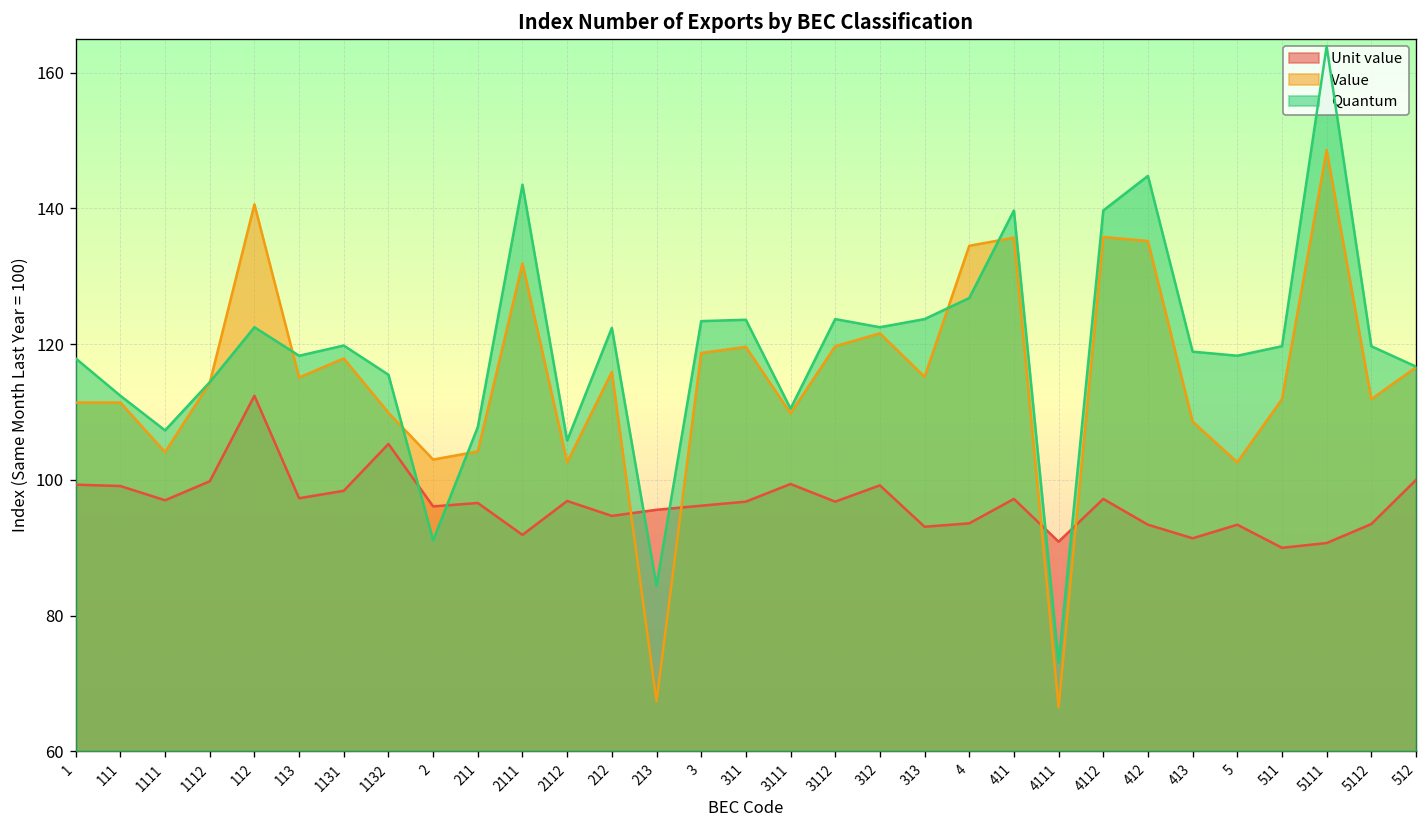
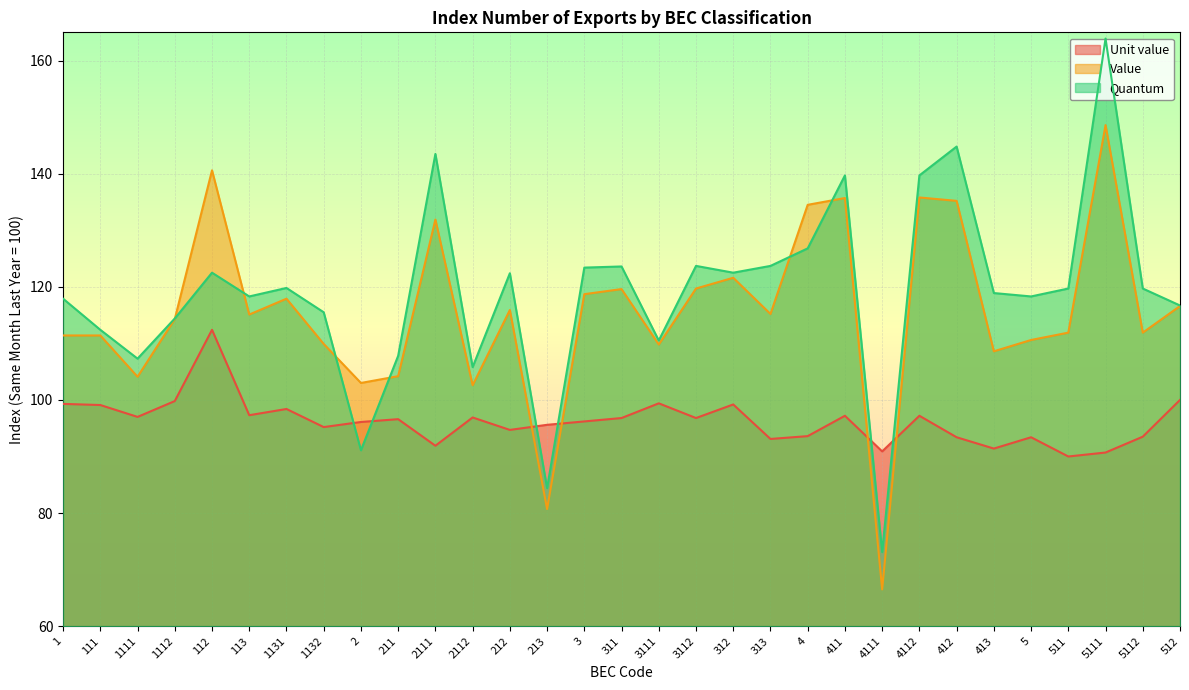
  {
    "Unit value": {
      "1": 99,
      "111": 99,
      "1111": 97,
      "1112": 100,
      "112": 112,
      "113": 97,
      "1131": 98,
-     "1132": 105,
+     "1132": 95,
      "2": 96,
      "211": 97,
      "2111": 92,
      "2112": 97,
      "212": 95,
      "213": 96,
      "3": 96,
      "311": 97,
      "3111": 99,
      "3112": 97,
      "312": 99,
      "313": 93,
      "4": 94,
      "411": 97,
      "4111": 91,
      "4112": 97,
      "412": 93,
      "413": 91,
      "5": 93,
      "511": 90,
      "5111": 91,
      "5112": 94,
      "512": 100
    },
    "Value": {
      "1": 111,
      "111": 111,
      "1111": 104,
      "112": 141,
      "113": 115,
      "1131": 118,
      "1132": 110,
      "2": 103,
      "211": 104,
      "2111": 132,
      "2112": 103,
      "212": 116,
-     "213": 67,
+     "213": 81,
      "3": 119,
      "311": 120,
      "3111": 110,
      "3112": 120,
      "312": 122,
      "313": 115,
      "4": 135,
      "411": 136,
      "4111": 67,
      "4112": 136,
      "412": 135,
      "413": 109,
-     "5": 103,
+     "5": 111,
      "511": 112,
      "5111": 149,
      "5112": 112
    },
    "Quantum": {
      "1": 118,
      "111": 112,
      "1111": 107,
      "112": 123,
      "113": 118,
      "1131": 120,
      "1132": 116,
      "2": 91,
      "211": 108,
      "2111": 144,
      "2112": 106,
      "212": 122,
      "213": 84,
      "3": 123,
      "311": 124,
      "3111": 111,
      "3112": 124,
      "312": 123,
      "313": 124,
      "4": 127,
      "411": 140,
      "4111": 73,
      "4112": 140,
      "412": 145,
      "413": 119,
      "5": 118,
      "511": 120,
      "5112": 120
    }
  }
